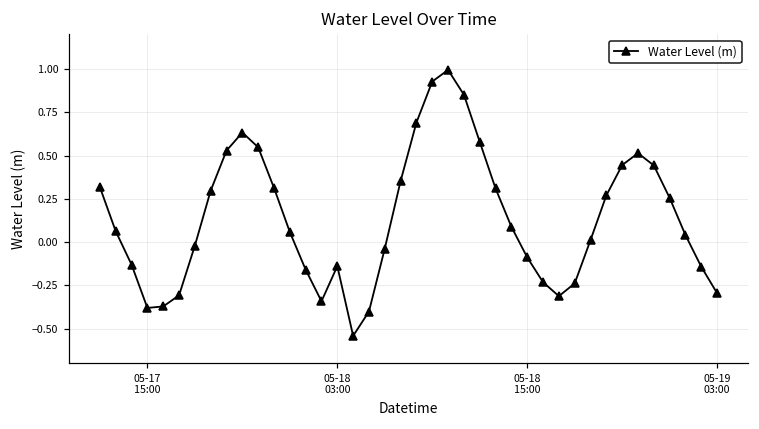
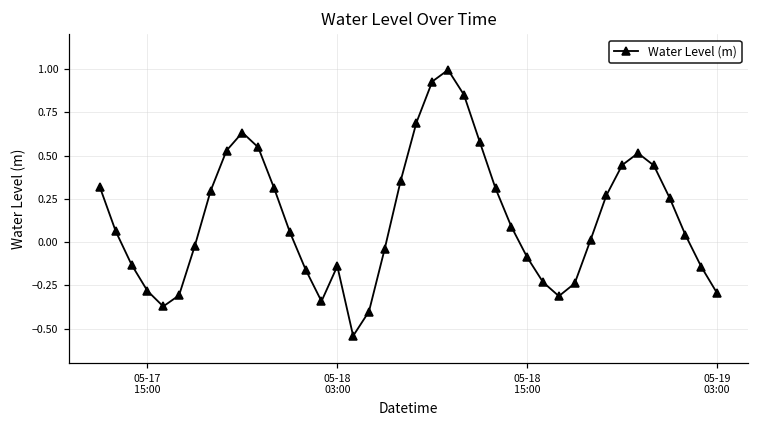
  {
-   "05-17 15:00": -0.38,
+   "05-17 15:00": -0.28,
    "05-18 03:00": -0.14,
    "05-18 15:00": -0.09,
    "05-19 03:00": -0.30
  }
